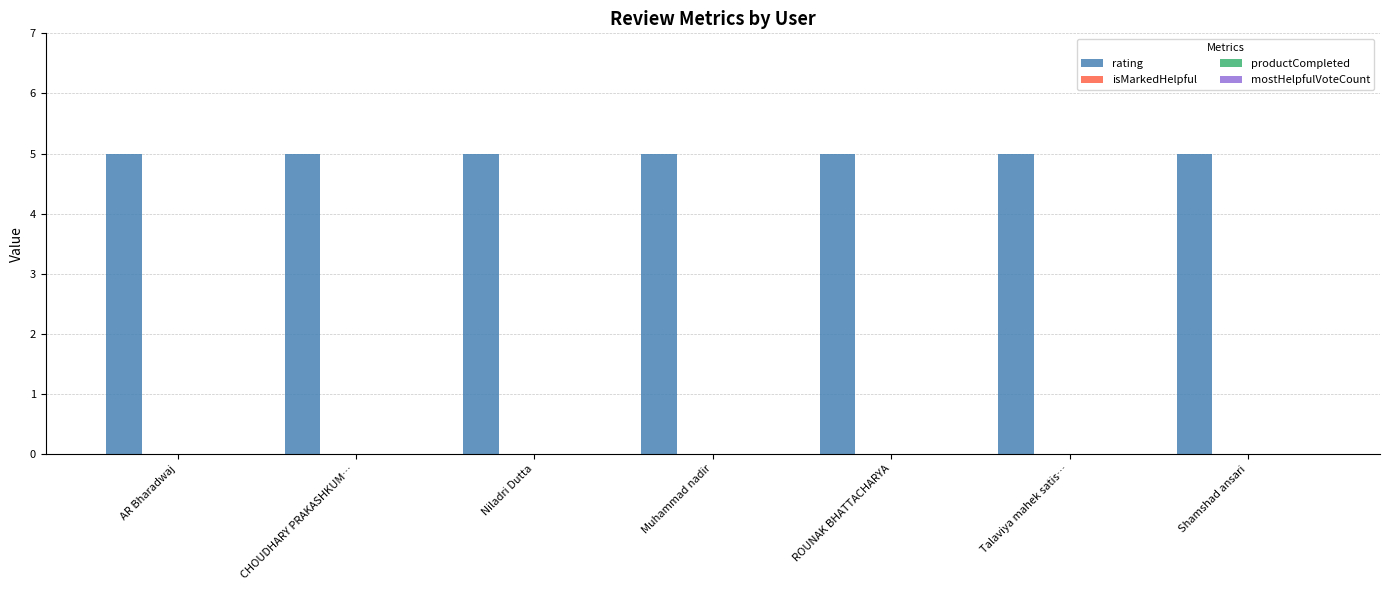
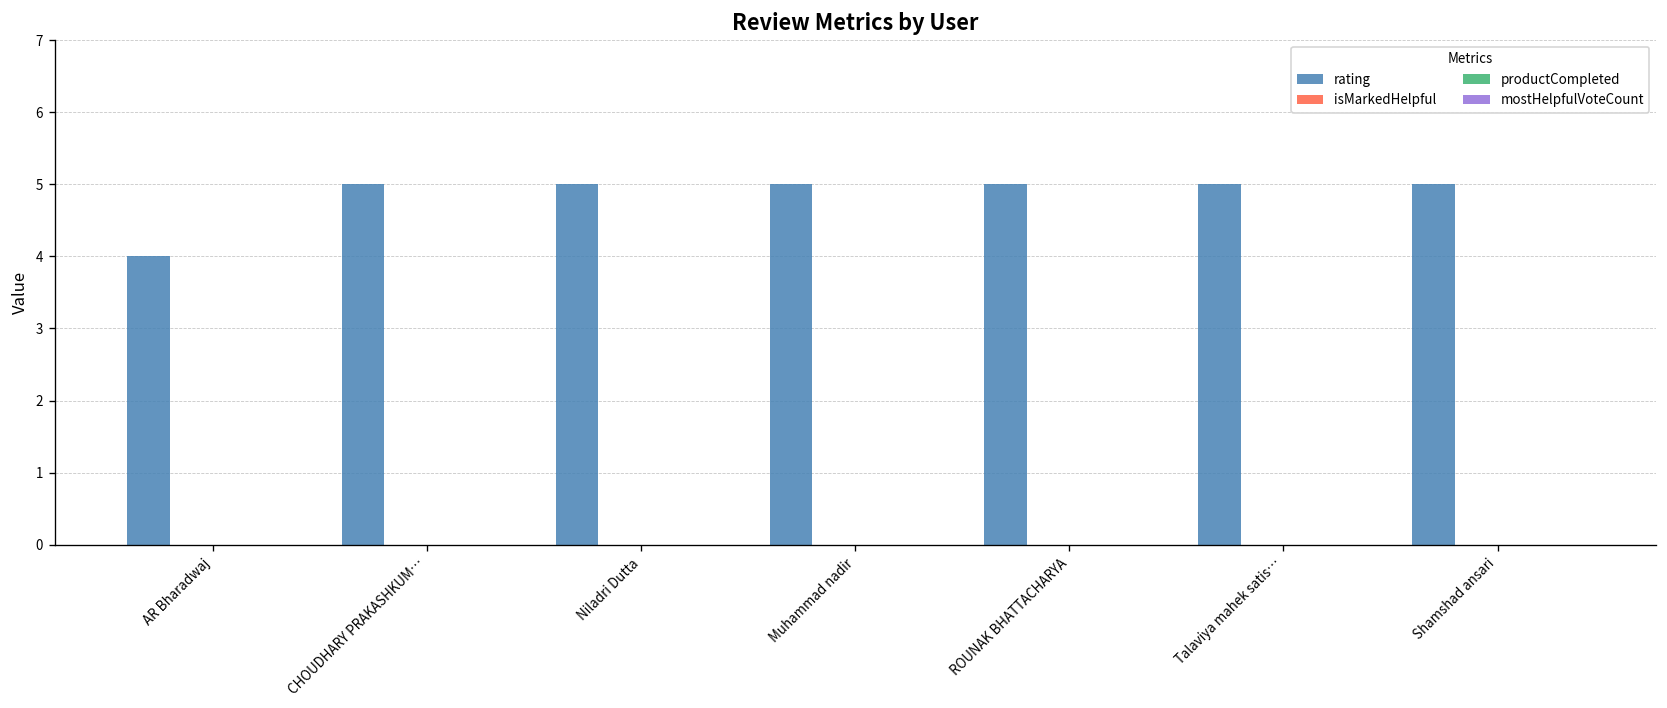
  {
    "rating": {
-     "AR Bharadwaj": 5,
+     "AR Bharadwaj": 4,
      "CHOUDHARY PRAKASHKUM…": 5,
      "Niladri Dutta": 5,
      "Muhammad nadir": 5,
      "ROUNAK BHATTACHARYA": 5,
      "Talaviya mahek satis…": 5,
      "Shamshad ansari": 5
    },
    "isMarkedHelpful": {
      "AR Bharadwaj": 0,
      "CHOUDHARY PRAKASHKUM…": 0,
      "Niladri Dutta": 0,
      "Muhammad nadir": 0,
      "ROUNAK BHATTACHARYA": 0,
      "Talaviya mahek satis…": 0,
      "Shamshad ansari": 0
    },
    "productCompleted": {
      "AR Bharadwaj": 0,
      "CHOUDHARY PRAKASHKUM…": 0,
      "Niladri Dutta": 0,
      "Muhammad nadir": 0,
      "ROUNAK BHATTACHARYA": 0,
      "Talaviya mahek satis…": 0,
      "Shamshad ansari": 0
    },
    "mostHelpfulVoteCount": {
      "AR Bharadwaj": 0,
      "CHOUDHARY PRAKASHKUM…": 0,
      "Niladri Dutta": 0,
      "Muhammad nadir": 0,
      "ROUNAK BHATTACHARYA": 0,
      "Talaviya mahek satis…": 0,
      "Shamshad ansari": 0
    }
  }
